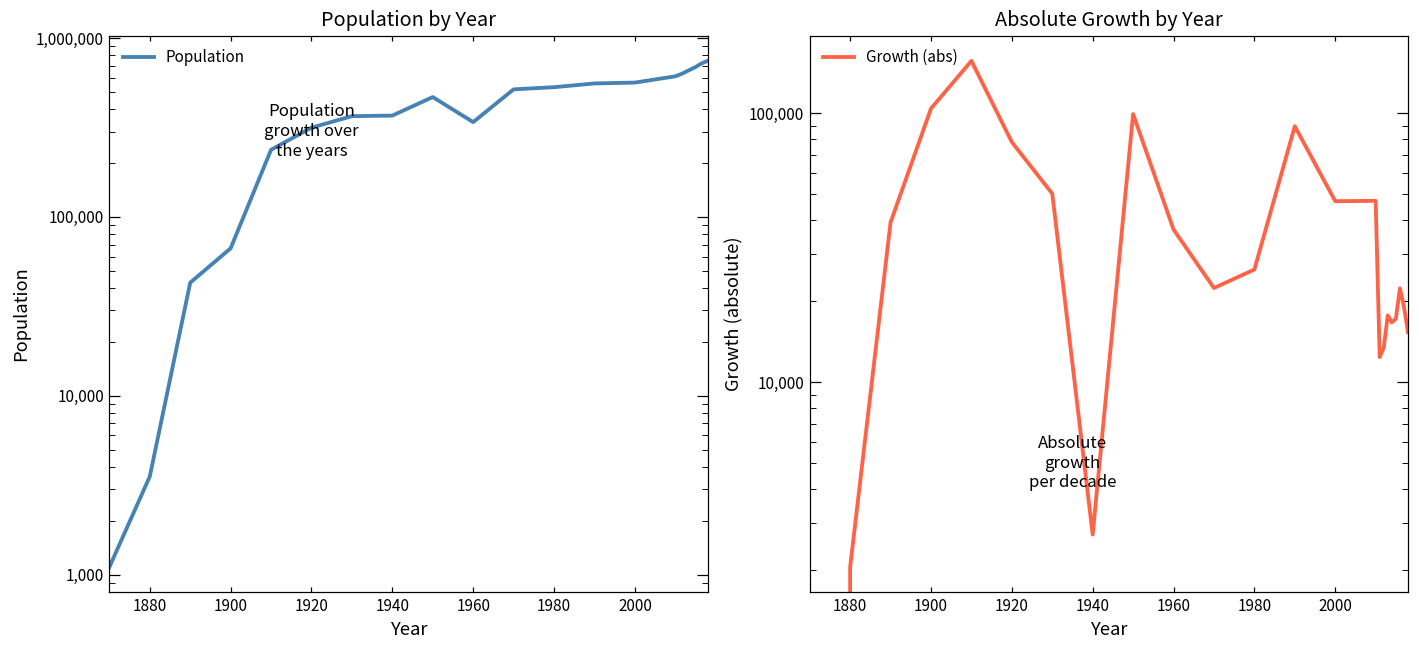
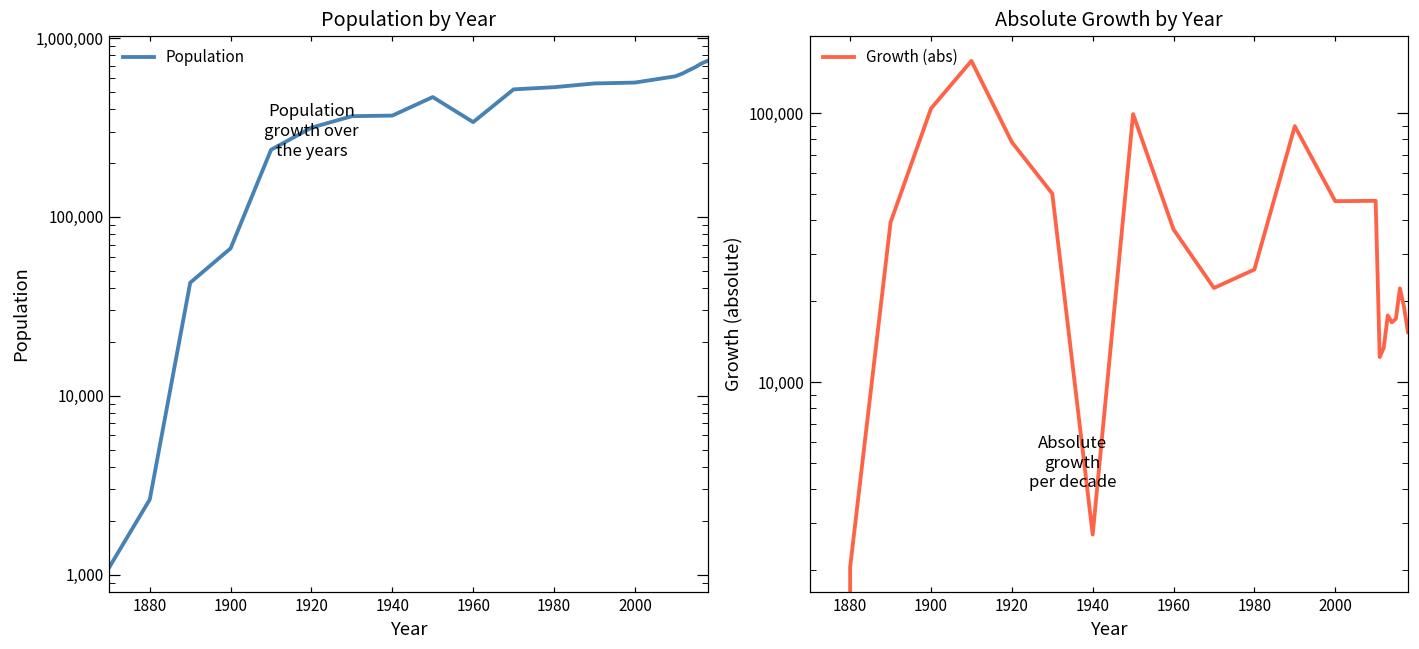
  {
    "Population by Year": {
-     "1880": "3,500",
+     "1880": "2,600",
      "1900": "67,000",
      "1920": "320,000",
      "1940": "370,000",
      "1960": "340,000",
      "1980": "530,000",
      "2000": "560,000"
    },
    "Absolute Growth by Year": {
      "1880": "2,100",
      "1900": "104,000",
      "1920": "78,000",
      "1940": "2,700",
      "1960": "37,000",
      "1980": "26,000",
      "2000": "47,000"
    }
  }
